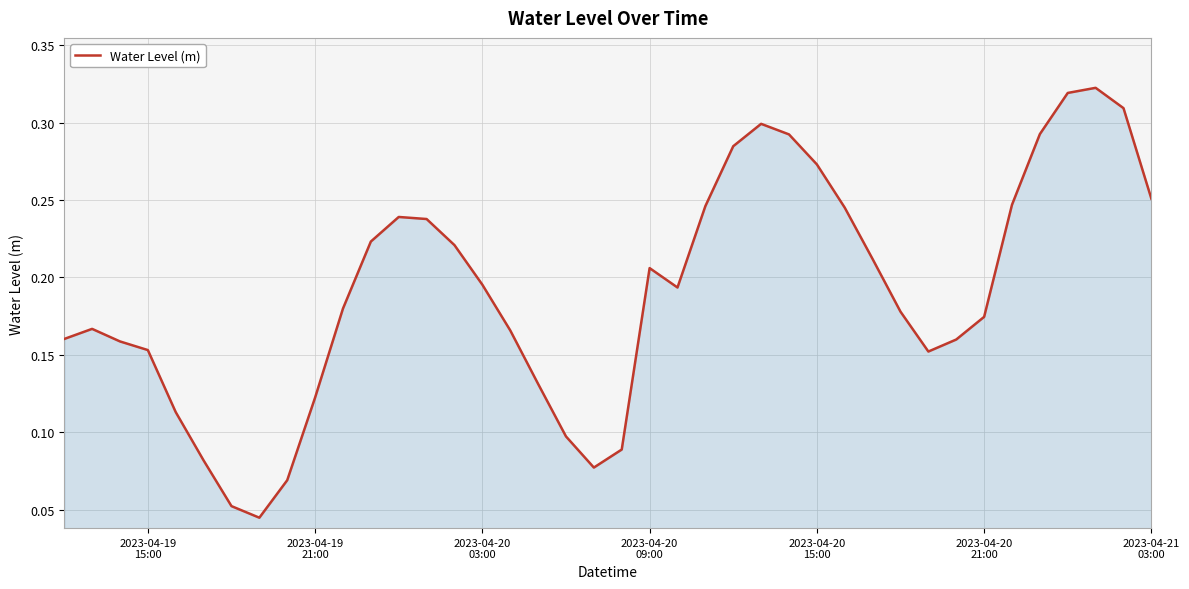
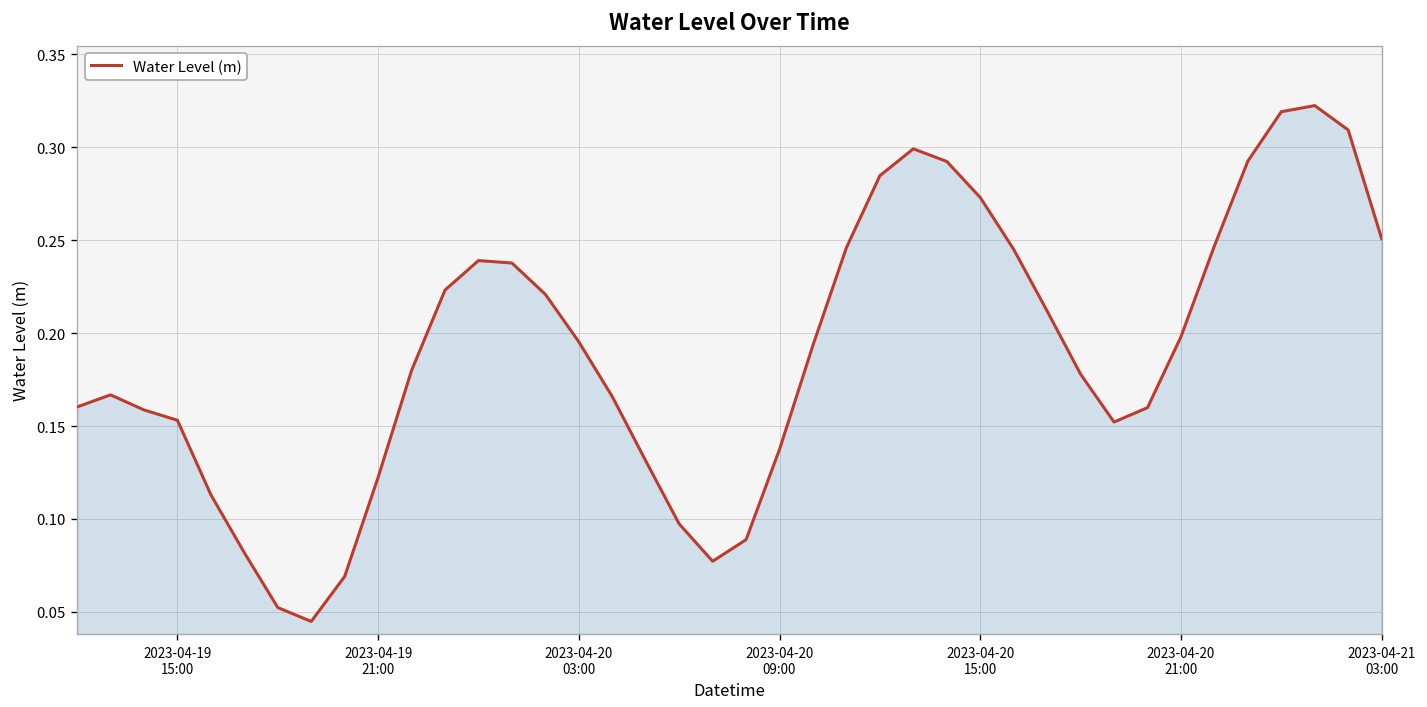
  {
    "2023-04-19 15:00": 0.153,
    "2023-04-19 21:00": 0.122,
    "2023-04-20 03:00": 0.195,
-   "2023-04-20 09:00": 0.206,
+   "2023-04-20 09:00": 0.137,
    "2023-04-20 15:00": 0.273,
-   "2023-04-20 21:00": 0.175,
+   "2023-04-20 21:00": 0.198,
    "2023-04-21 03:00": 0.251
  }
